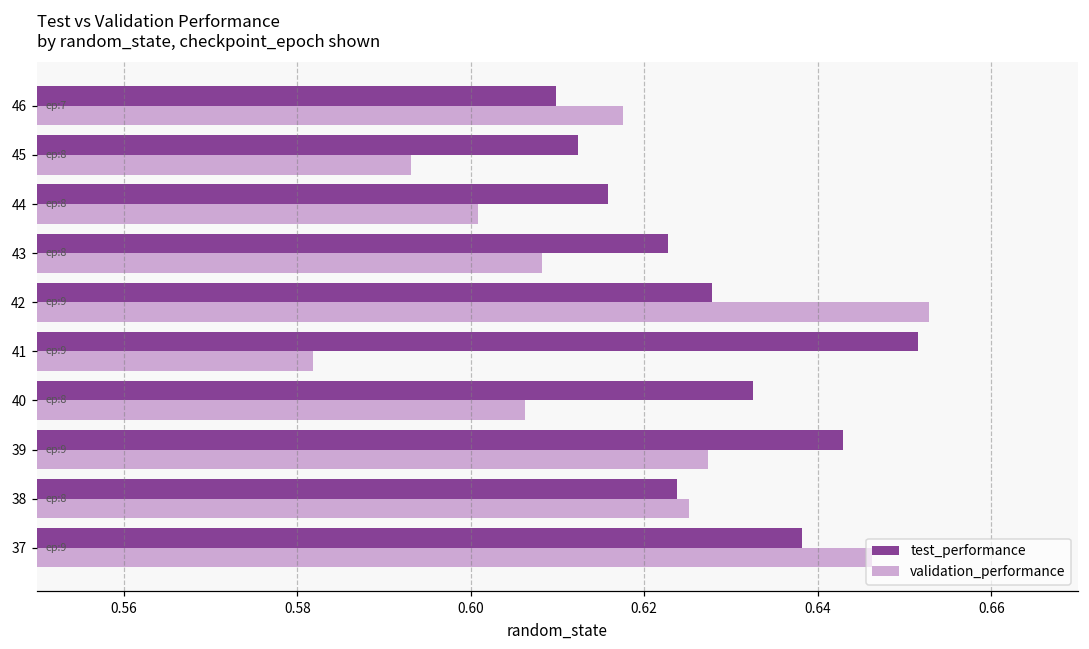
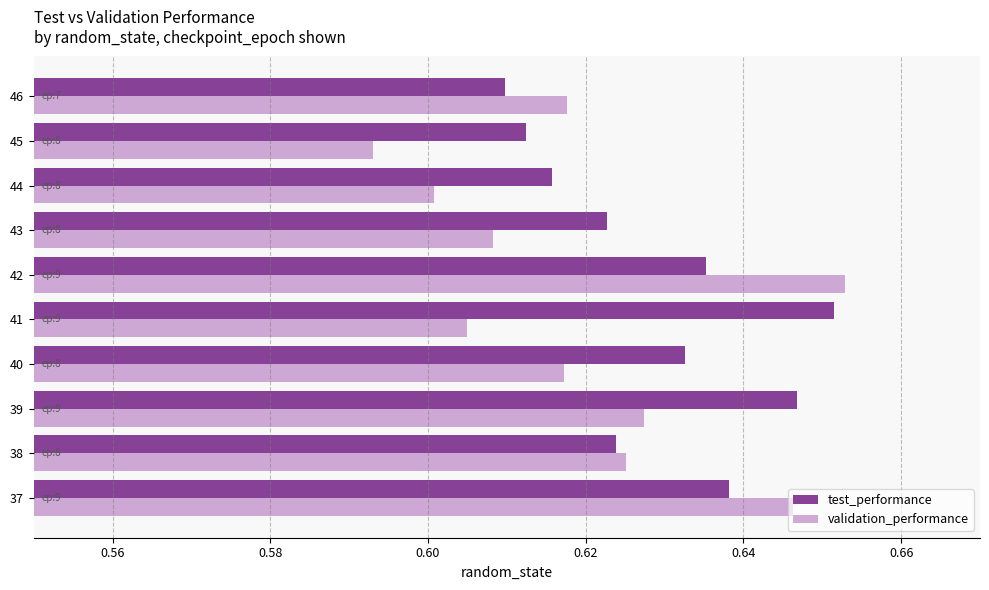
  {
    "test_performance": {
      "45": 0.612,
      "44": 0.616,
      "43": 0.623,
-     "42": 0.628,
+     "42": 0.635,
      "41": 0.652,
      "40": 0.633,
-     "39": 0.643,
+     "39": 0.647,
      "38": 0.624
    },
    "validation_performance": {
      "46": 0.618,
      "42": 0.653,
-     "41": 0.582,
-     "40": 0.606
+     "41": 0.605,
+     "40": 0.617
    }
  }
